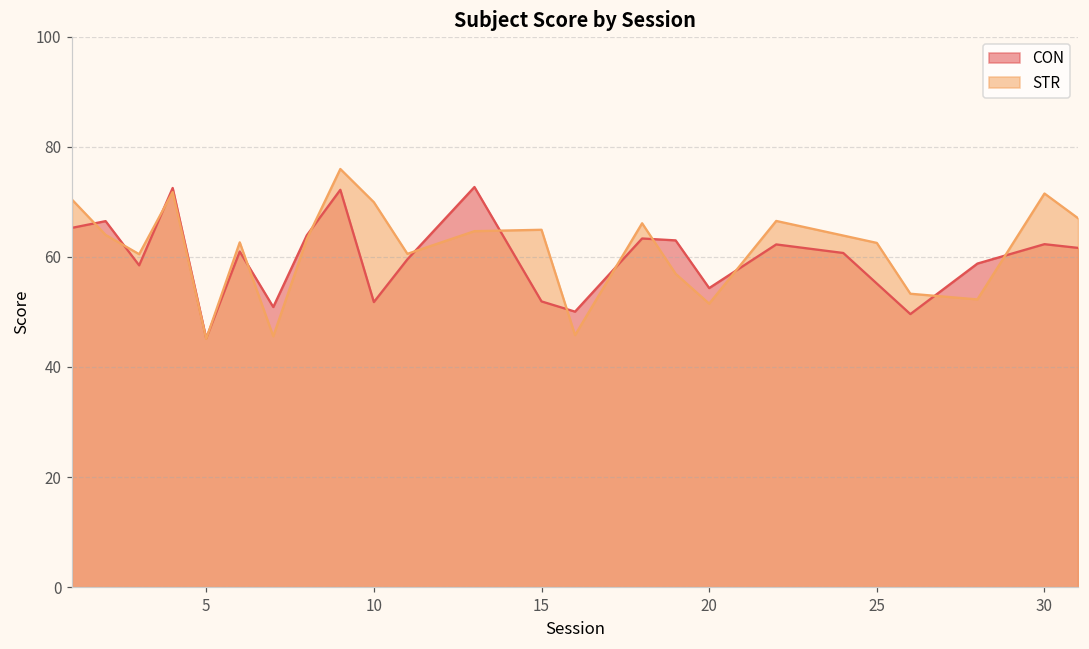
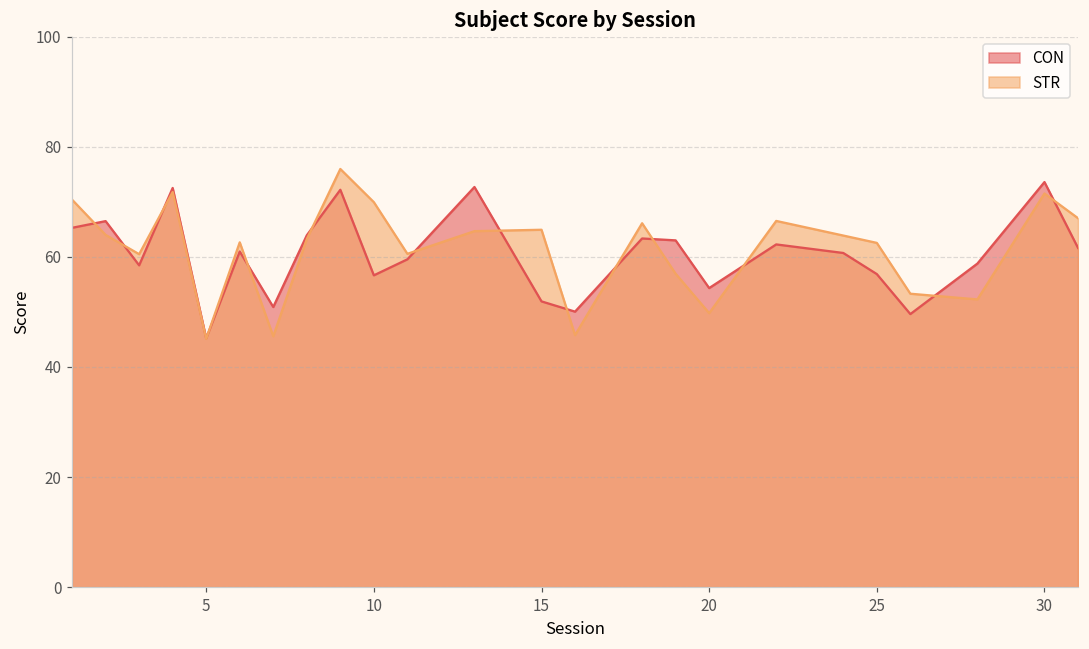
  {
    "CON": {
-     "10": 52,
+     "10": 57,
      "15": 52,
      "20": 54,
-     "25": 55,
-     "30": 62
+     "25": 57,
+     "30": 74
    },
    "STR": {
      "10": 70,
      "15": 65,
-     "20": 51,
+     "20": 50,
      "25": 63,
      "30": 72
    }
  }
